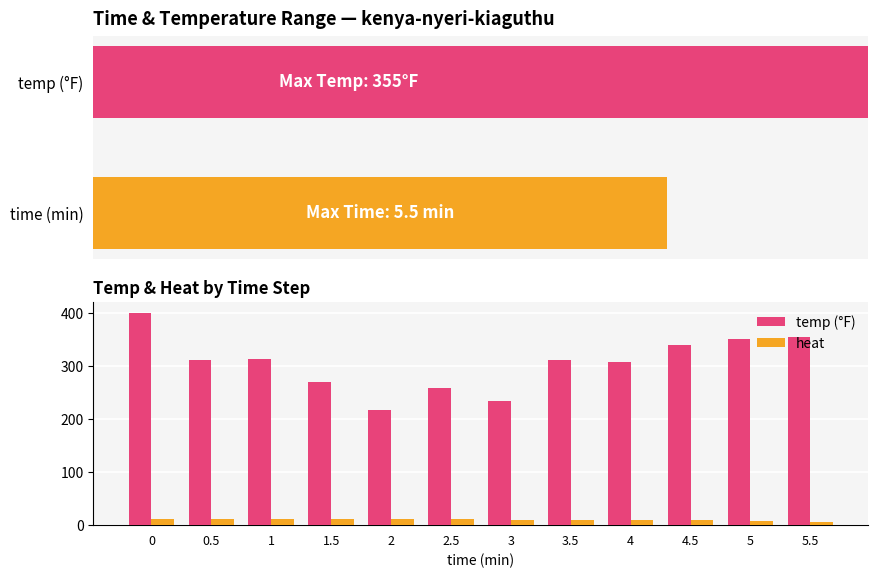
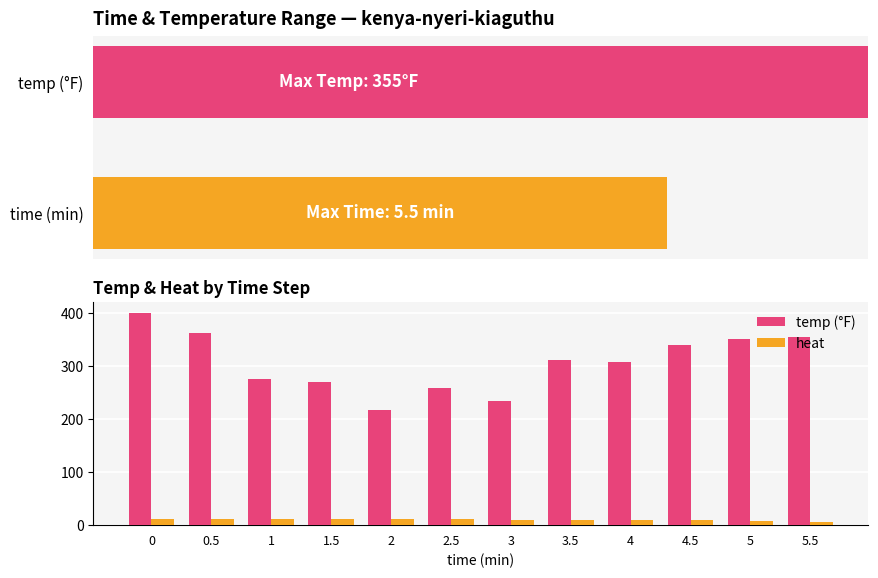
  {
    "Time & Temperature Range — kenya-nyeri-kiaguthu": {
      "time (min)": 5.5
    },
    "Temp & Heat by Time Step": {
      "temp (°F)": {
        "0": 400,
-       "0.5": 310,
-       "1": 310,
+       "0.5": 360,
+       "1": 280,
        "1.5": 270,
        "2": 220,
        "2.5": 260,
        "3": 230,
        "3.5": 310,
        "4": 310,
        "4.5": 340,
        "5": 350,
        "5.5": 360
      },
      "heat": {
        "0": 10,
        "0.5": 10,
        "1": 10,
        "1.5": 10,
        "2": 10,
        "2.5": 10,
        "3": 10,
        "3.5": 10,
        "4": 10,
        "4.5": 10,
        "5": 10,
        "5.5": 10
      }
    }
  }
